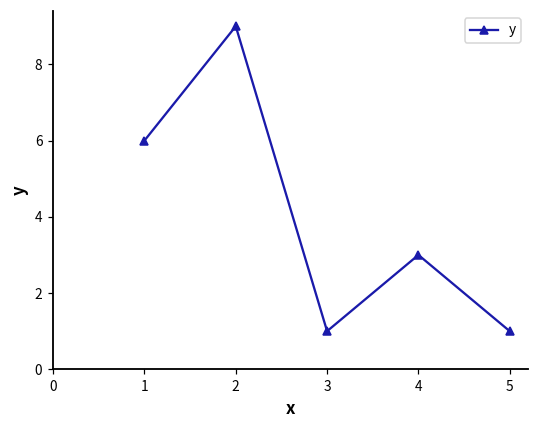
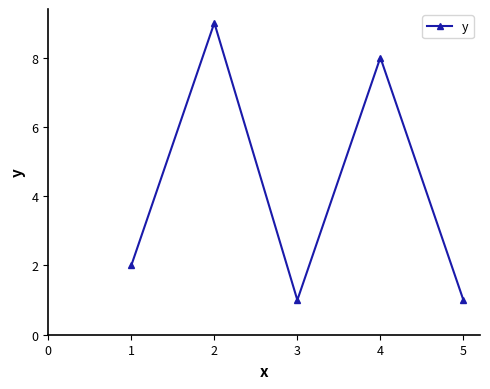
  {
-   "1": 6,
+   "1": 2,
    "2": 9,
    "3": 1,
-   "4": 3,
+   "4": 8,
    "5": 1
  }
